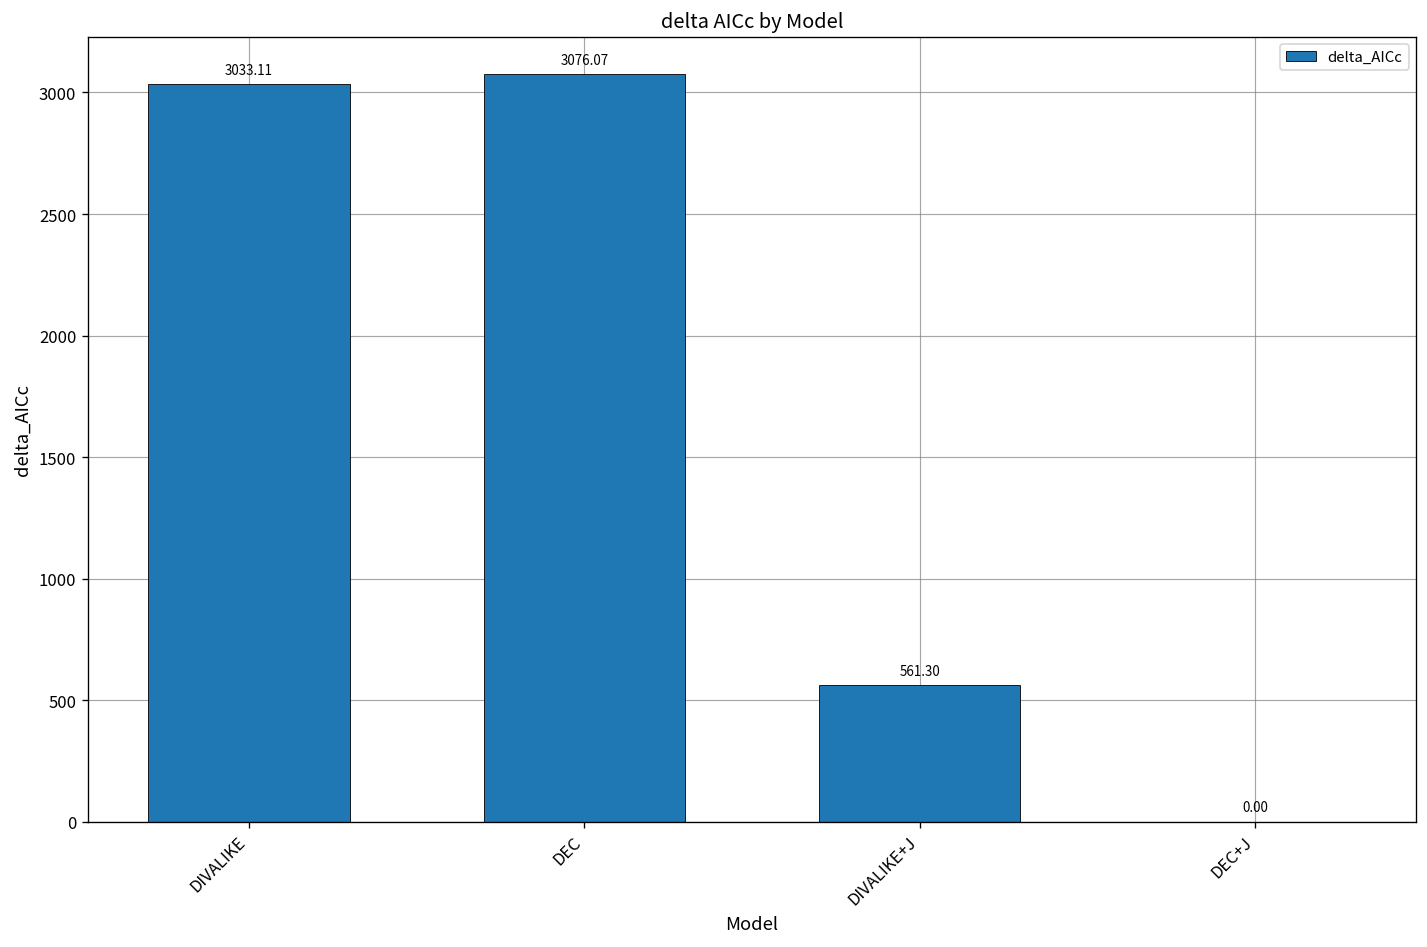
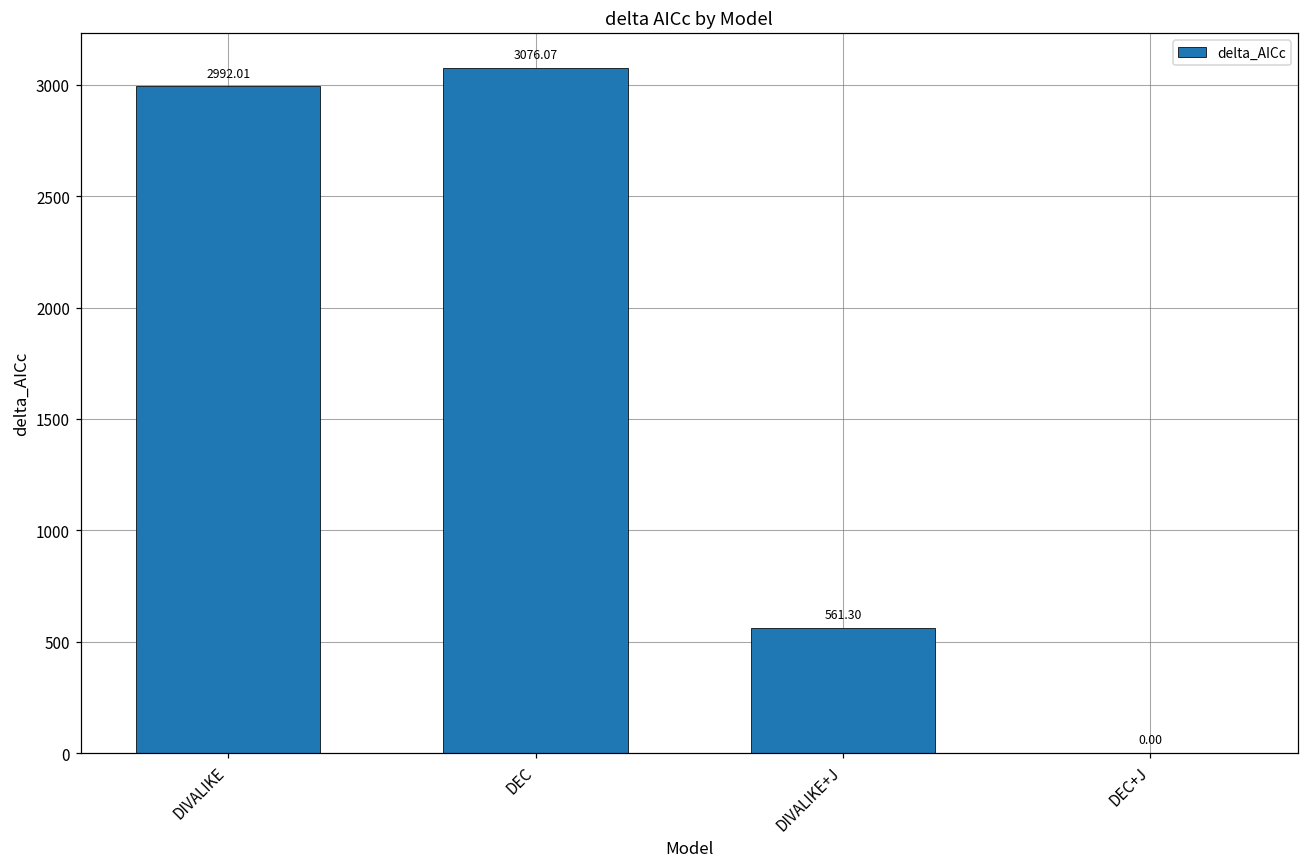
  {
-   "DIVALIKE": 3033.11,
+   "DIVALIKE": 2992.01,
    "DEC": 3076.07,
    "DIVALIKE+J": 561.30,
    "DEC+J": 0.00
  }
